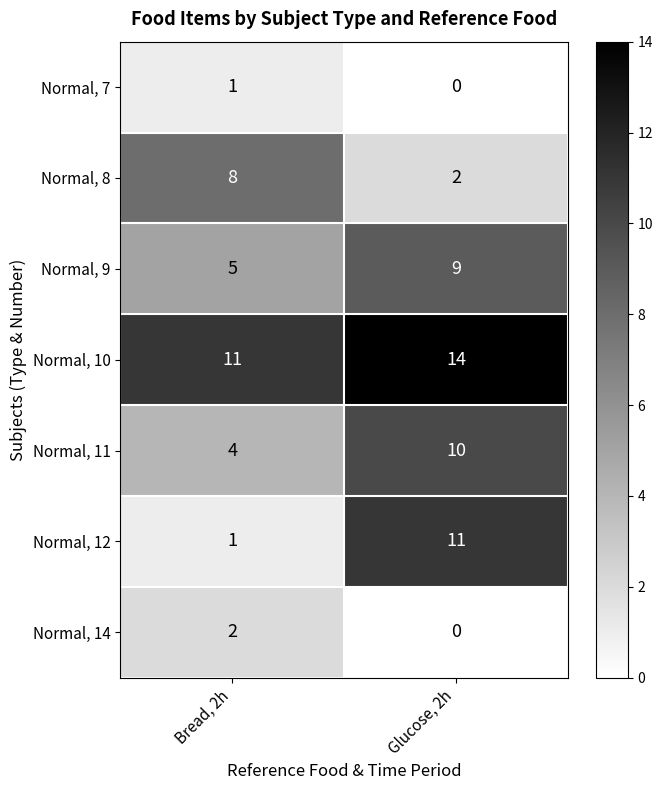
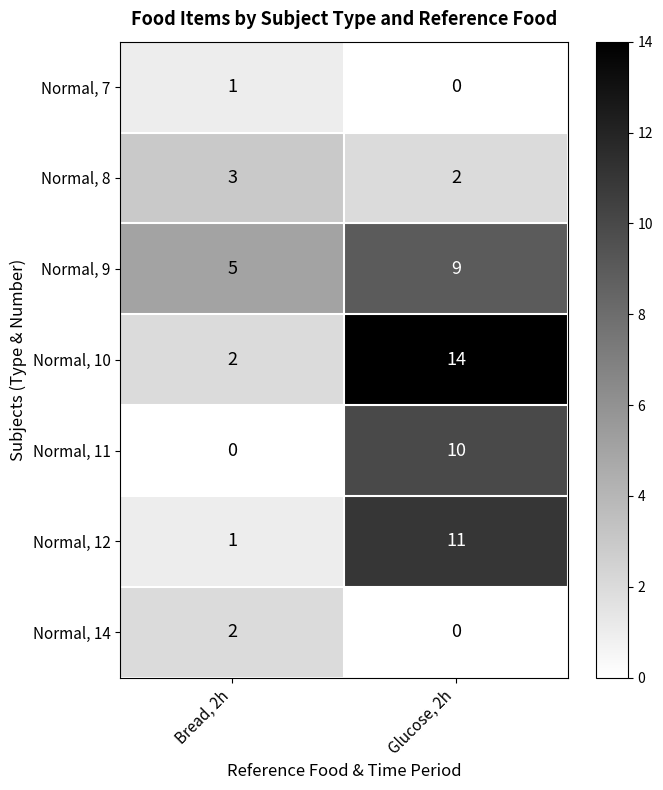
  {
    "Normal, 7": {
      "Bread, 2h": 1,
      "Glucose, 2h": 0
    },
    "Normal, 8": {
-     "Bread, 2h": 8,
+     "Bread, 2h": 3,
      "Glucose, 2h": 2
    },
    "Normal, 9": {
      "Bread, 2h": 5,
      "Glucose, 2h": 9
    },
    "Normal, 10": {
-     "Bread, 2h": 11,
+     "Bread, 2h": 2,
      "Glucose, 2h": 14
    },
    "Normal, 11": {
-     "Bread, 2h": 4,
+     "Bread, 2h": 0,
      "Glucose, 2h": 10
    },
    "Normal, 12": {
      "Bread, 2h": 1,
      "Glucose, 2h": 11
    },
    "Normal, 14": {
      "Bread, 2h": 2,
      "Glucose, 2h": 0
    }
  }
